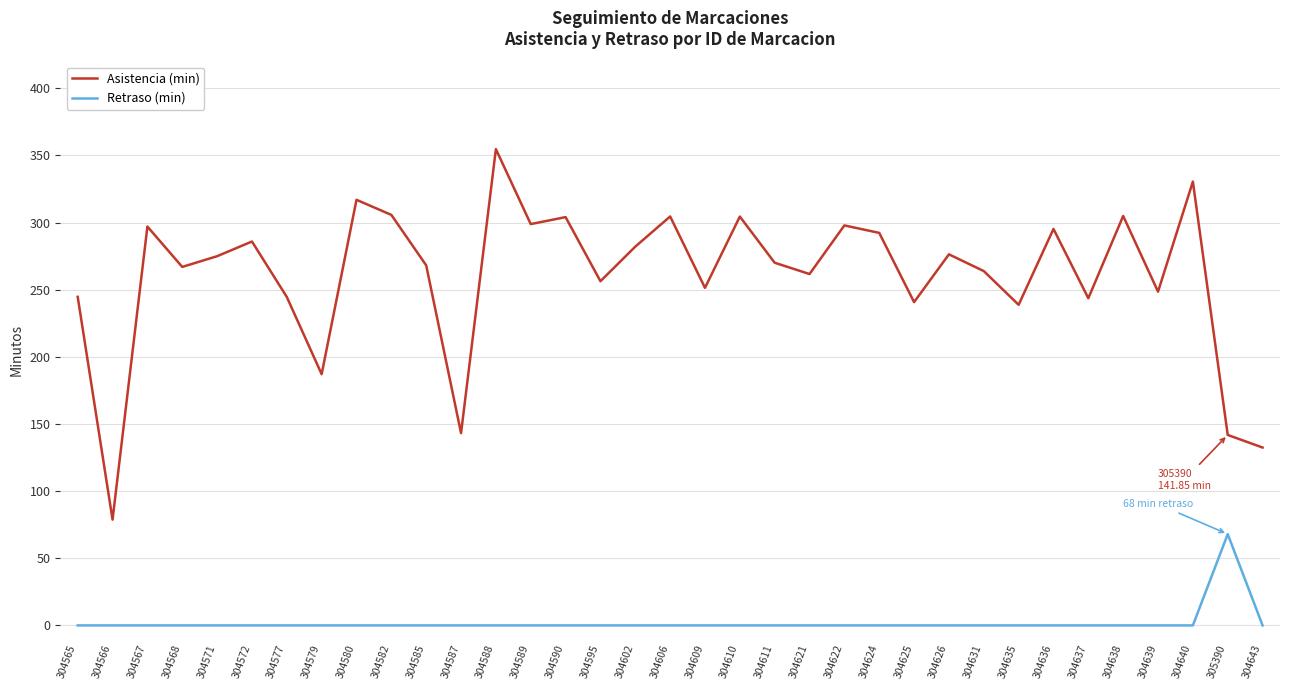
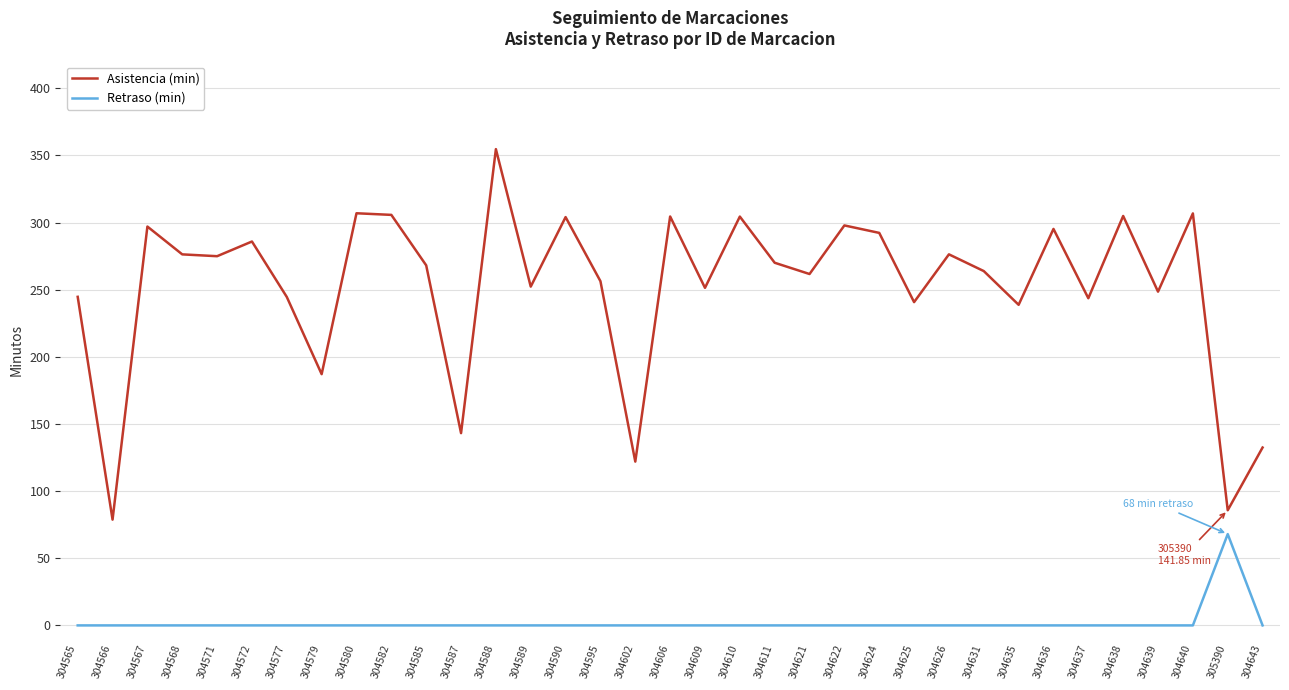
  {
    "Asistencia (min)": {
      "304565": 245,
      "304566": 79,
      "304567": 297,
-     "304568": 267,
+     "304568": 276,
      "304571": 275,
      "304572": 286,
      "304577": 245,
      "304579": 187,
-     "304580": 317,
+     "304580": 307,
      "304582": 306,
      "304585": 268,
      "304587": 143,
      "304588": 355,
-     "304589": 299,
+     "304589": 252,
      "304590": 304,
      "304595": 256,
-     "304602": 282,
+     "304602": 122,
      "304606": 305,
      "304609": 251,
      "304610": 304,
      "304611": 270,
      "304621": 262,
      "304622": 298,
      "304624": 292,
      "304625": 241,
      "304626": 276,
      "304631": 264,
      "304635": 239,
      "304636": 295,
      "304637": 244,
      "304638": 305,
      "304639": 249,
-     "304640": 331,
-     "305390": 142,
+     "304640": 307,
+     "305390": 86,
      "304643": 132
    },
    "Retraso (min)": {
      "305390": 68
    }
  }
